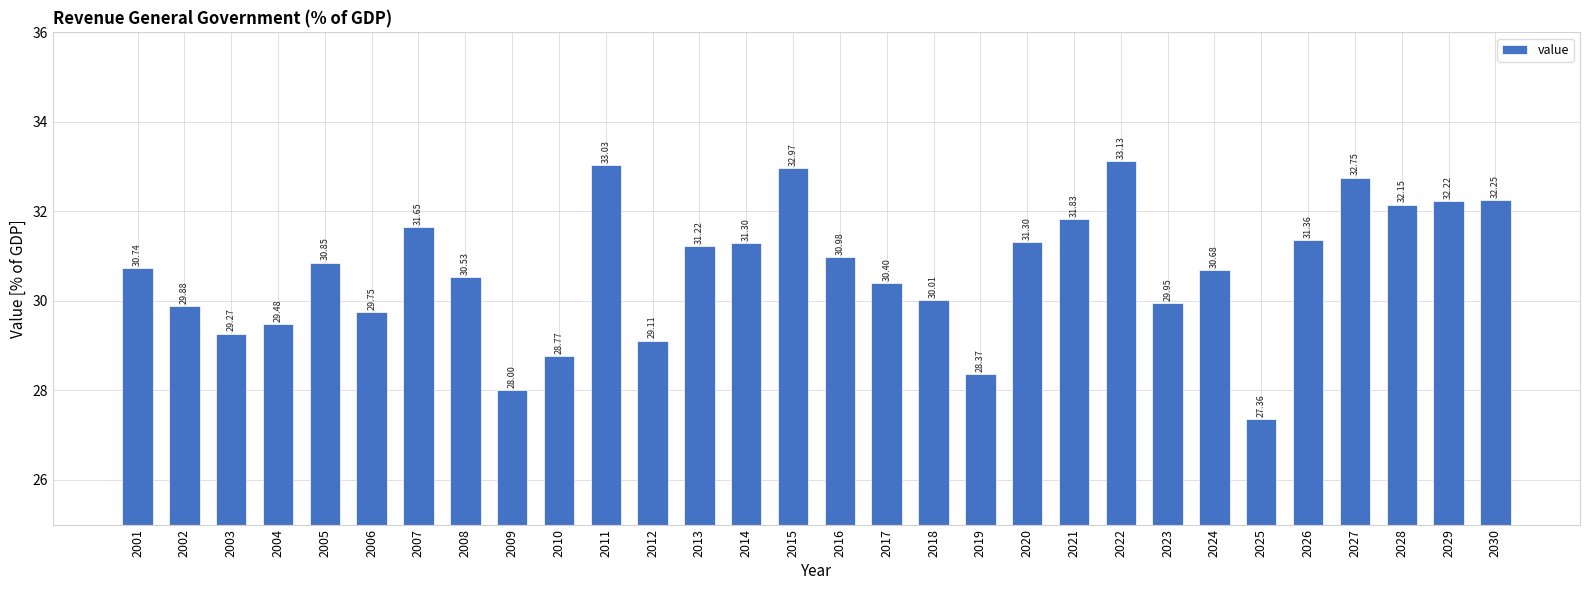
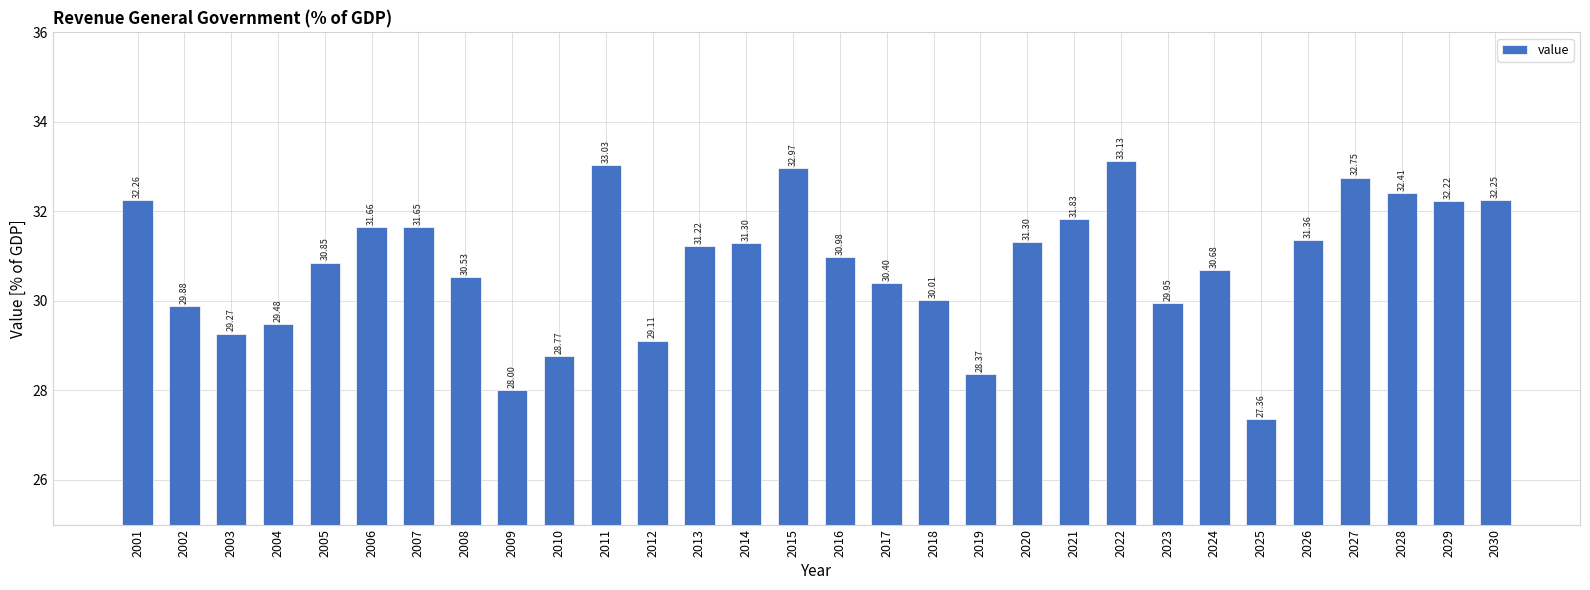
  {
-   "2001": 30.74,
+   "2001": 32.26,
    "2002": 29.88,
    "2003": 29.27,
    "2004": 29.48,
    "2005": 30.85,
-   "2006": 29.75,
+   "2006": 31.66,
    "2007": 31.65,
    "2008": 30.53,
    "2009": 28.00,
    "2010": 28.77,
    "2011": 33.03,
    "2012": 29.11,
    "2013": 31.22,
    "2014": 31.30,
    "2015": 32.97,
    "2016": 30.98,
    "2017": 30.40,
    "2018": 30.01,
    "2019": 28.37,
    "2020": 31.30,
    "2021": 31.83,
    "2022": 33.13,
    "2023": 29.95,
    "2024": 30.68,
    "2025": 27.36,
    "2026": 31.36,
    "2027": 32.75,
-   "2028": 32.15,
+   "2028": 32.41,
    "2029": 32.22,
    "2030": 32.25
  }
